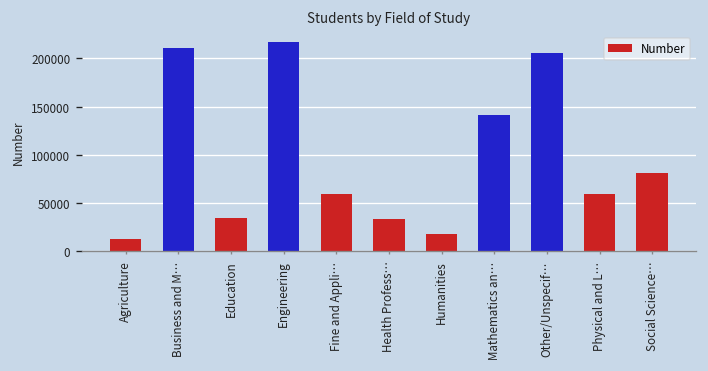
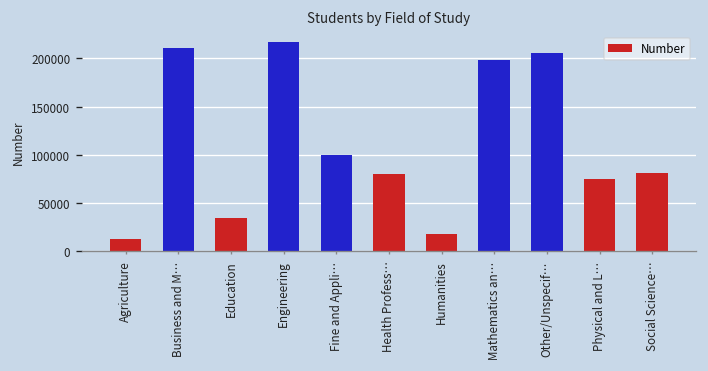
  {
    "Agriculture": 10000,
    "Business and M…": 210000,
    "Education": 30000,
    "Engineering": 220000,
-   "Fine and Appli…": 60000,
-   "Health Profess…": 30000,
+   "Fine and Appli…": 100000,
+   "Health Profess…": 80000,
    "Humanities": 20000,
-   "Mathematics an…": 140000,
+   "Mathematics an…": 200000,
    "Other/Unspecif…": 210000,
-   "Physical and L…": 60000,
+   "Physical and L…": 80000,
    "Social Science…": 80000
  }
